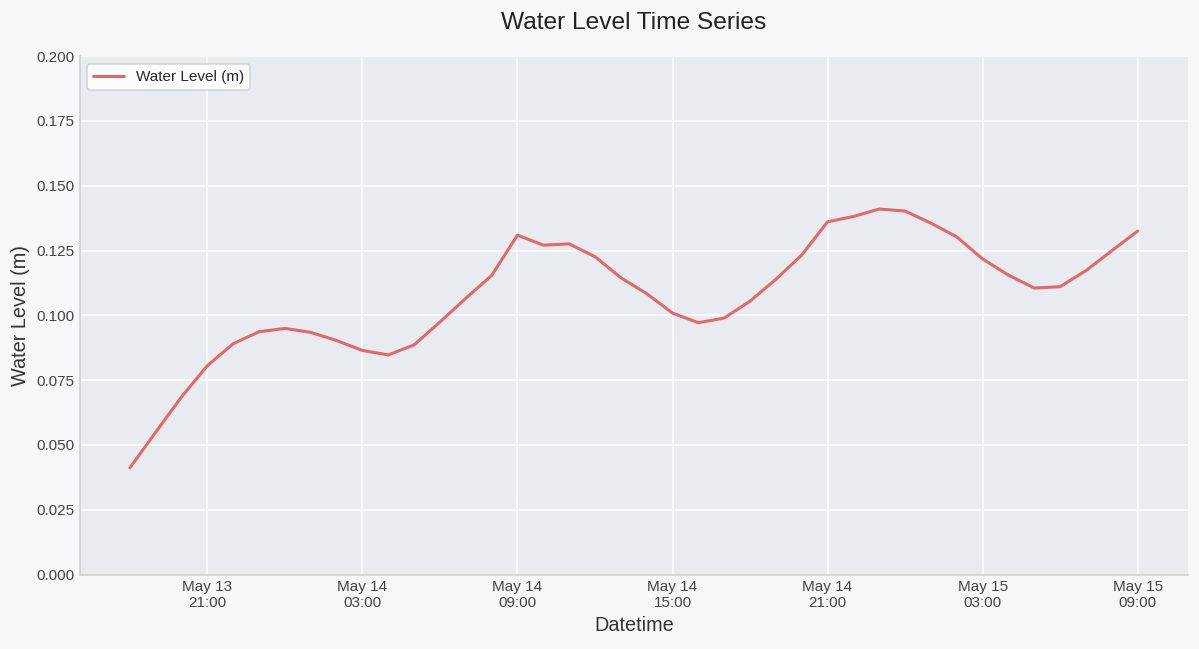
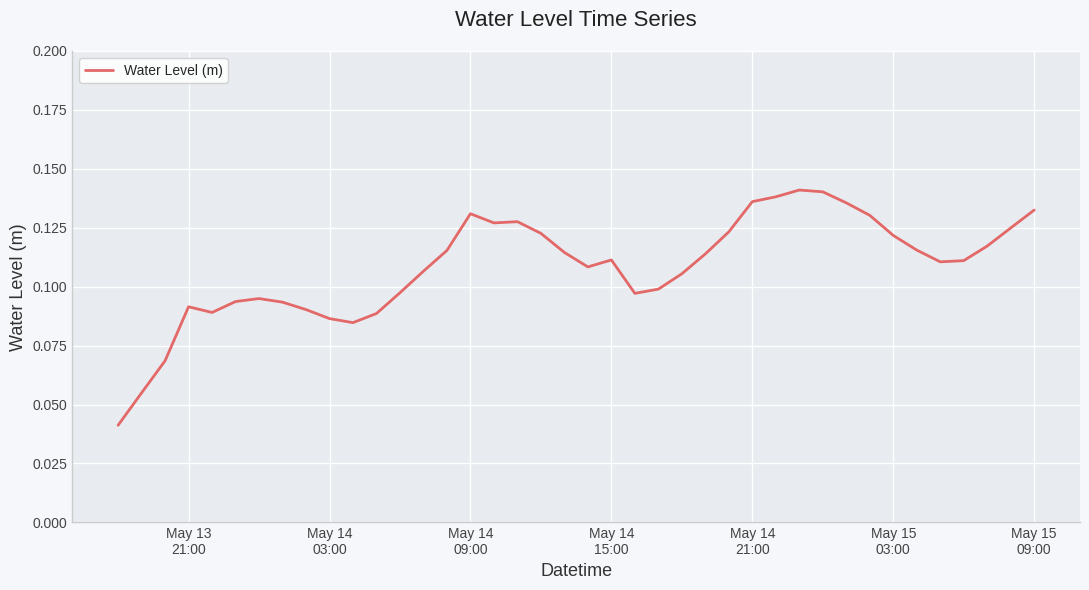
  {
-   "May 13 21:00": 0.081,
+   "May 13 21:00": 0.091,
    "May 14 03:00": 0.086,
    "May 14 09:00": 0.131,
-   "May 14 15:00": 0.101,
+   "May 14 15:00": 0.111,
    "May 14 21:00": 0.136,
    "May 15 03:00": 0.122,
    "May 15 09:00": 0.133
  }
